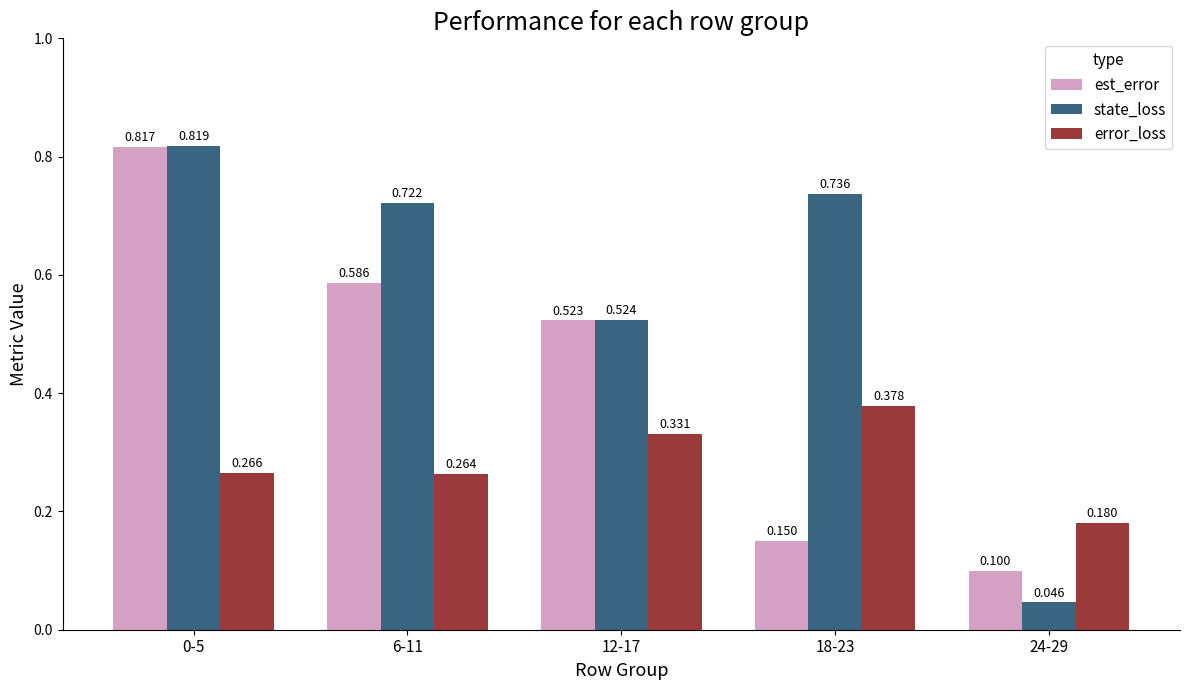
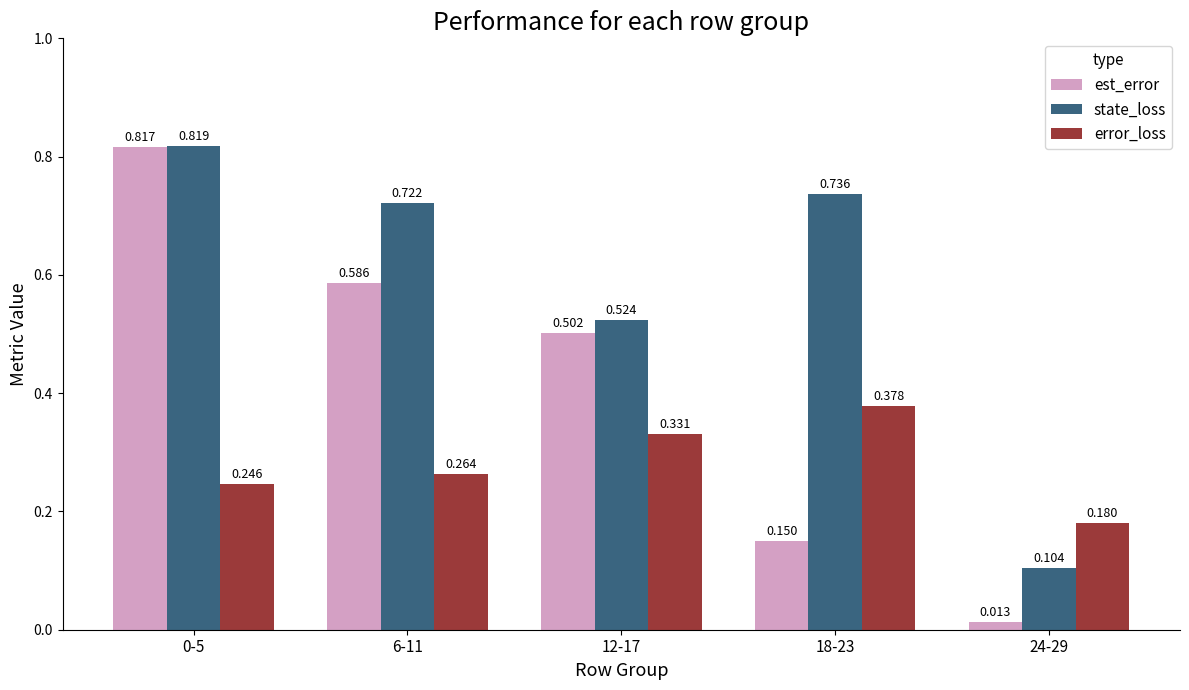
  {
    "est_error": {
      "0-5": 0.817,
      "6-11": 0.586,
-     "12-17": 0.523,
+     "12-17": 0.502,
      "18-23": 0.150,
-     "24-29": 0.100
+     "24-29": 0.013
    },
    "state_loss": {
      "0-5": 0.819,
      "6-11": 0.722,
      "12-17": 0.524,
      "18-23": 0.736,
-     "24-29": 0.046
+     "24-29": 0.104
    },
    "error_loss": {
-     "0-5": 0.266,
+     "0-5": 0.246,
      "6-11": 0.264,
      "12-17": 0.331,
      "18-23": 0.378,
      "24-29": 0.180
    }
  }
